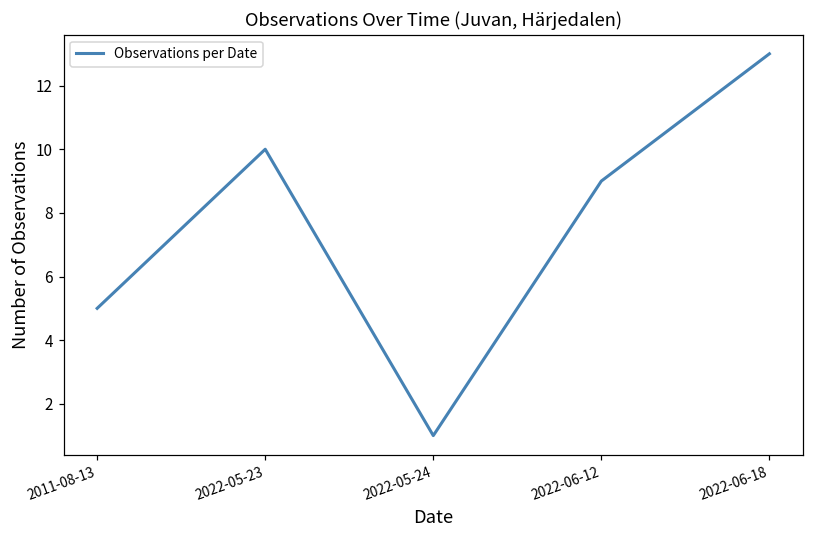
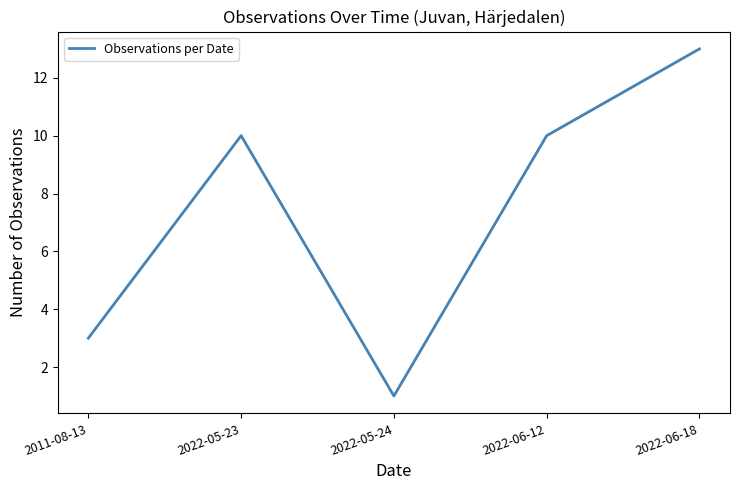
  {
-   "2011-08-13": 5,
+   "2011-08-13": 3,
    "2022-05-23": 10,
    "2022-05-24": 1,
-   "2022-06-12": 9,
+   "2022-06-12": 10,
    "2022-06-18": 13
  }
